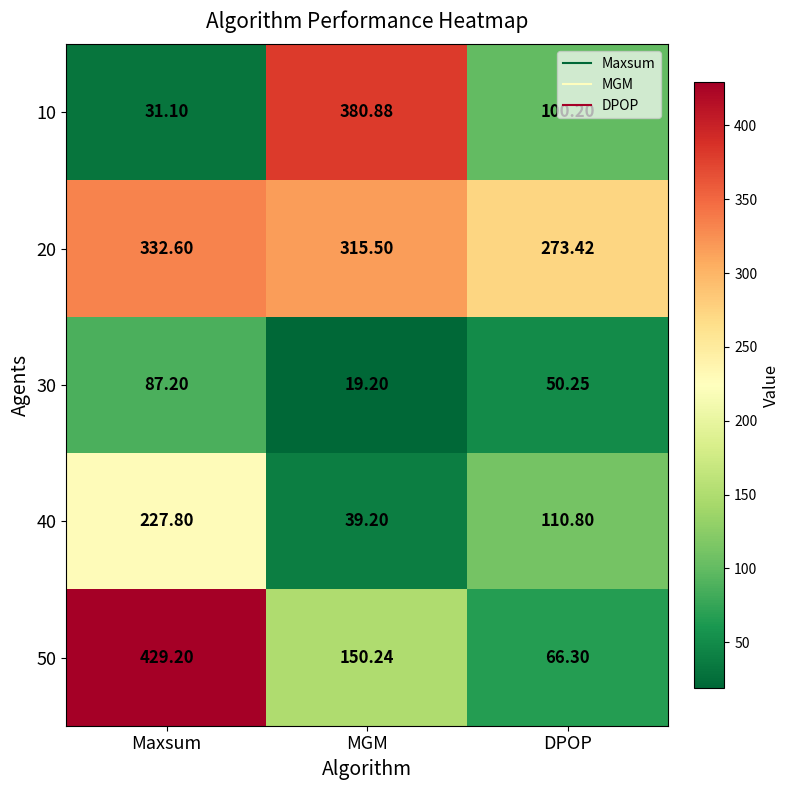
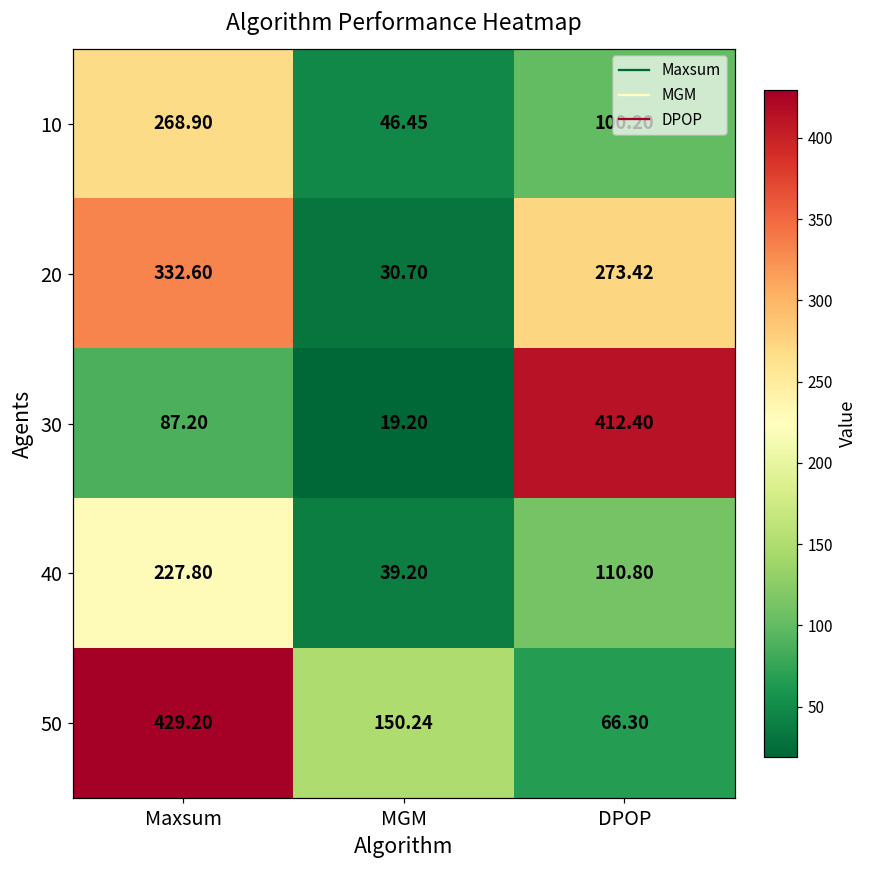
  {
    "10": {
-     "Maxsum": 31.10,
-     "MGM": 380.88
+     "Maxsum": 268.90,
+     "MGM": 46.45
    },
    "20": {
      "Maxsum": 332.60,
-     "MGM": 315.50,
+     "MGM": 30.70,
      "DPOP": 273.42
    },
    "30": {
      "Maxsum": 87.20,
      "MGM": 19.20,
-     "DPOP": 50.25
+     "DPOP": 412.40
    },
    "40": {
      "Maxsum": 227.80,
      "MGM": 39.20,
      "DPOP": 110.80
    },
    "50": {
      "Maxsum": 429.20,
      "MGM": 150.24,
      "DPOP": 66.30
    }
  }
